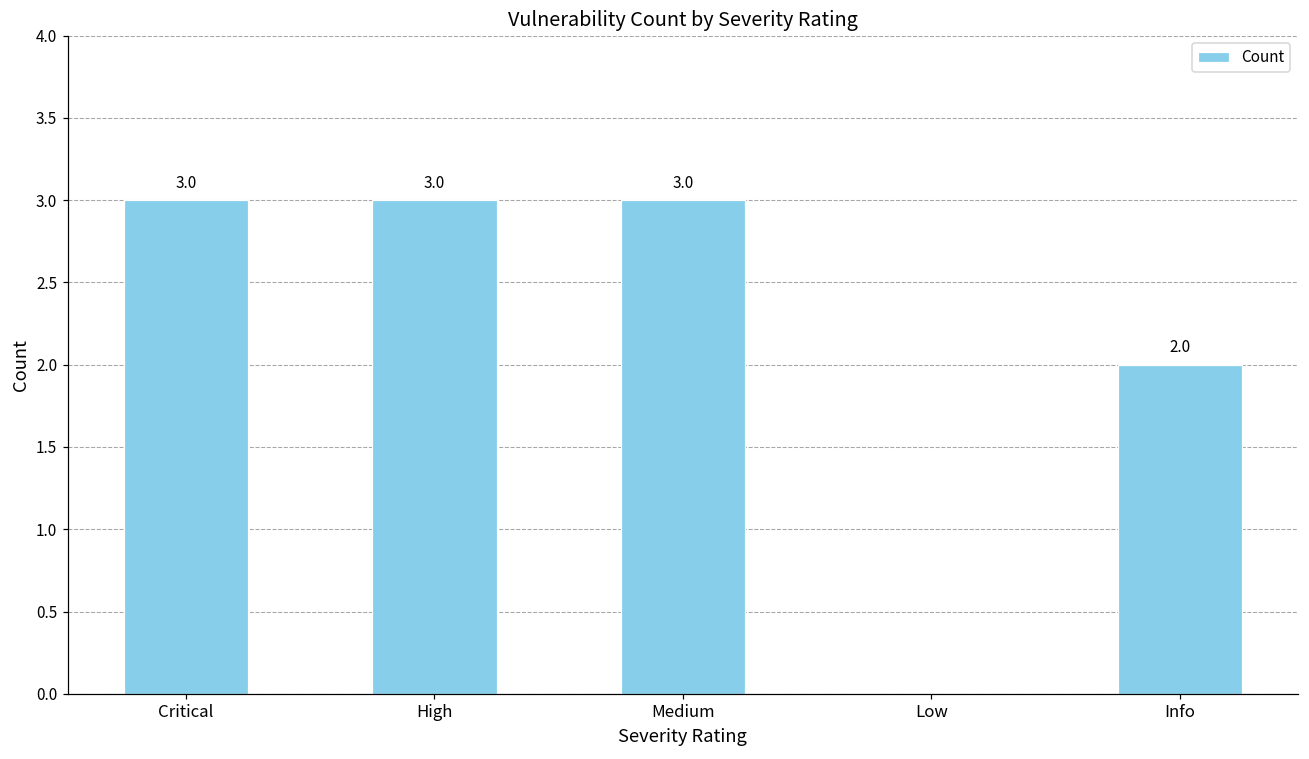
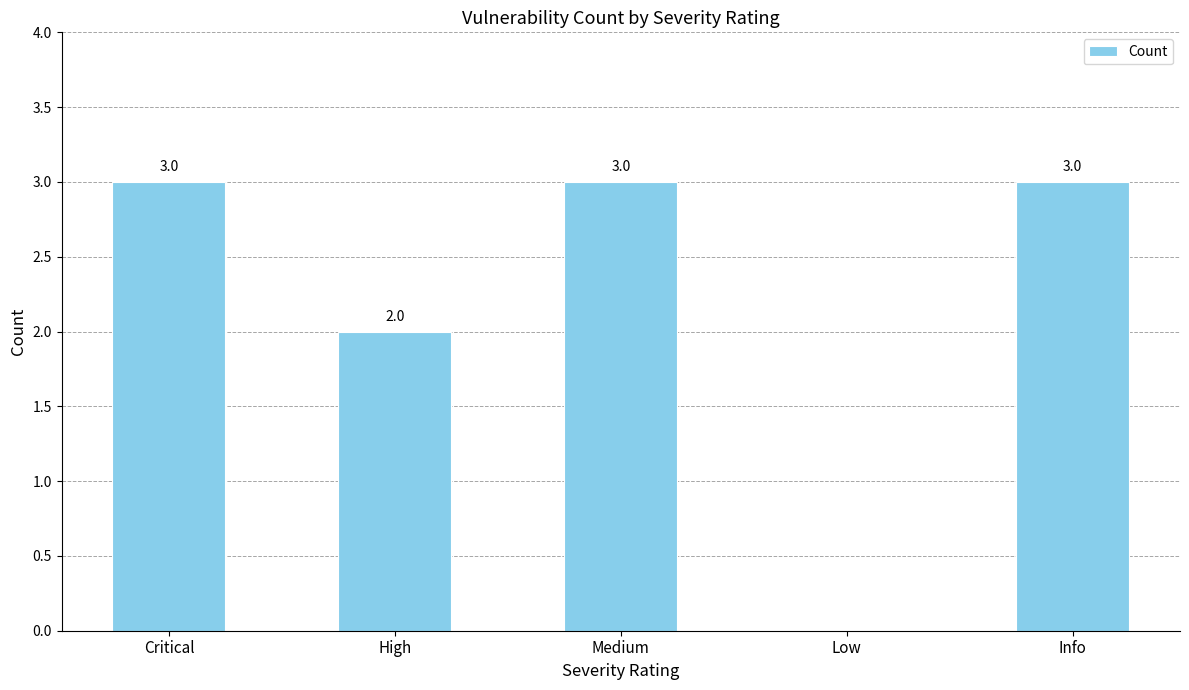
  {
    "Critical": 3.0,
-   "High": 3.0,
+   "High": 2.0,
    "Medium": 3.0,
-   "Info": 2.0
+   "Info": 3.0
  }
